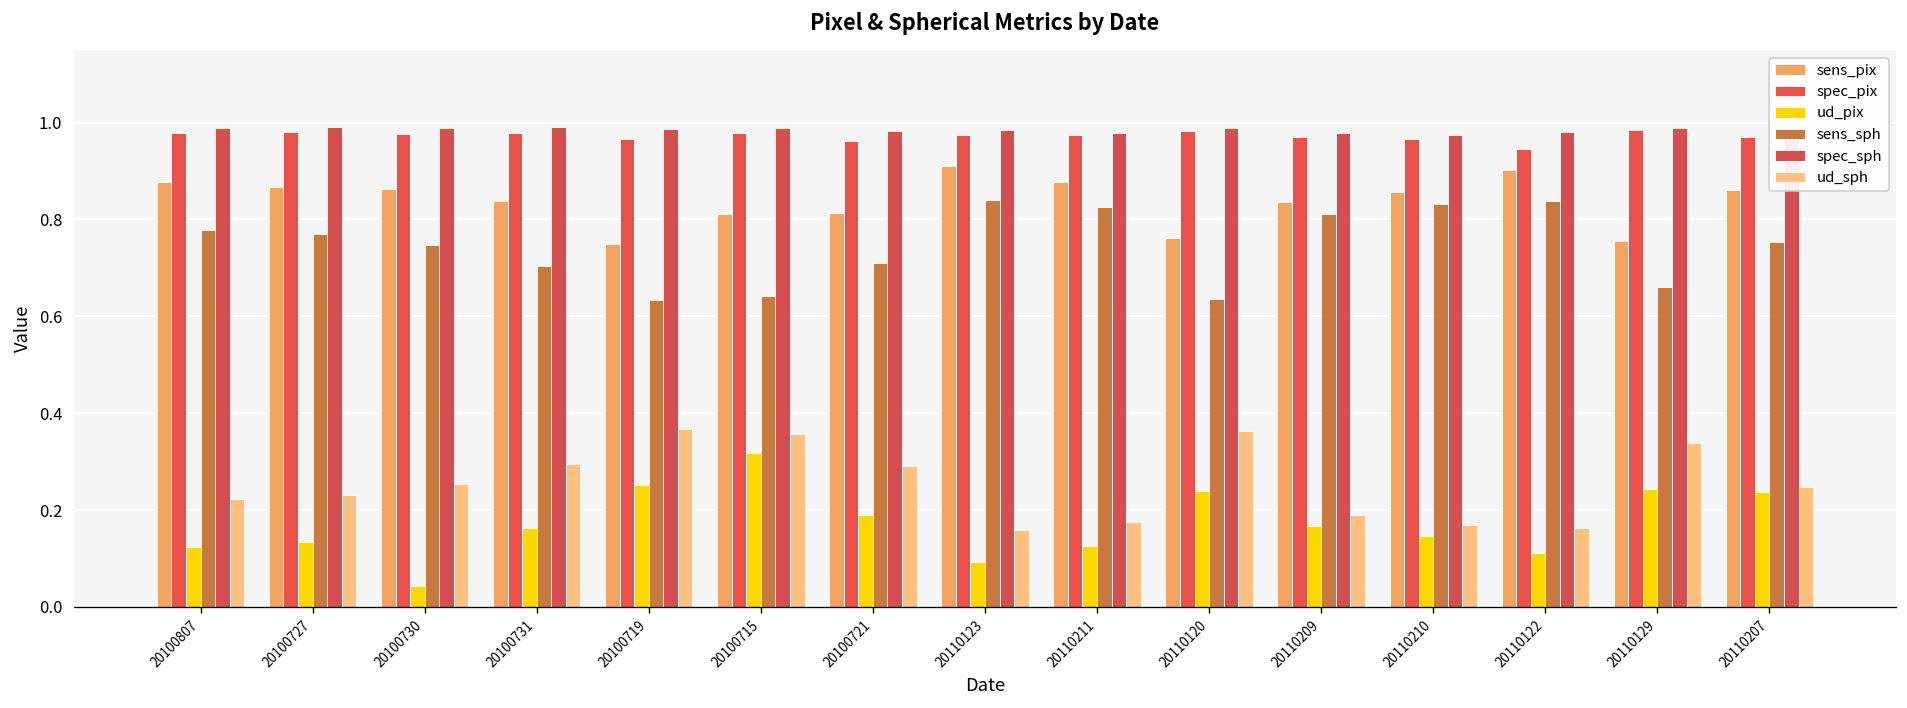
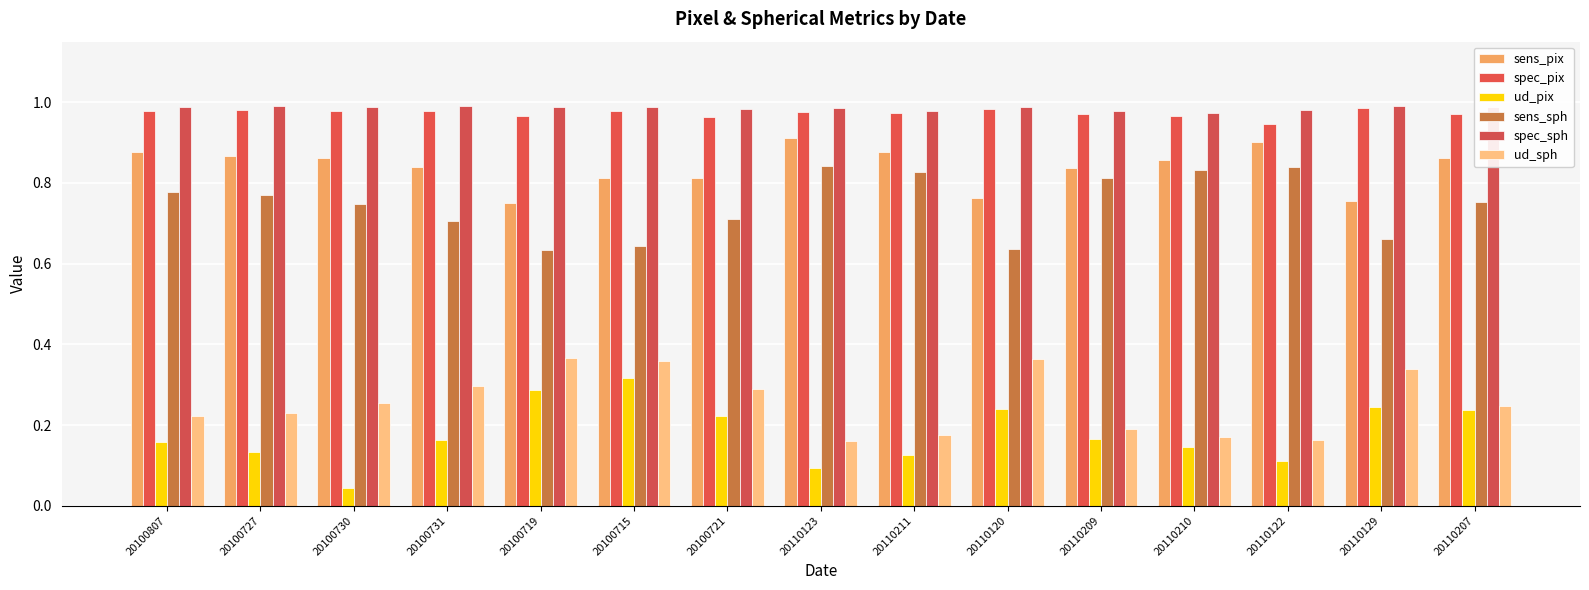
  {
    "ud_pix": {
-     "20100807": 0.12,
+     "20100807": 0.16,
      "20100727": 0.13,
      "20100730": 0.04,
      "20100731": 0.16,
-     "20100719": 0.25,
+     "20100719": 0.29,
      "20100715": 0.32,
-     "20100721": 0.19,
+     "20100721": 0.22,
      "20110123": 0.09,
      "20110211": 0.12,
      "20110120": 0.24,
      "20110209": 0.17,
      "20110210": 0.15,
      "20110122": 0.11,
      "20110129": 0.24,
      "20110207": 0.24
    }
  }
